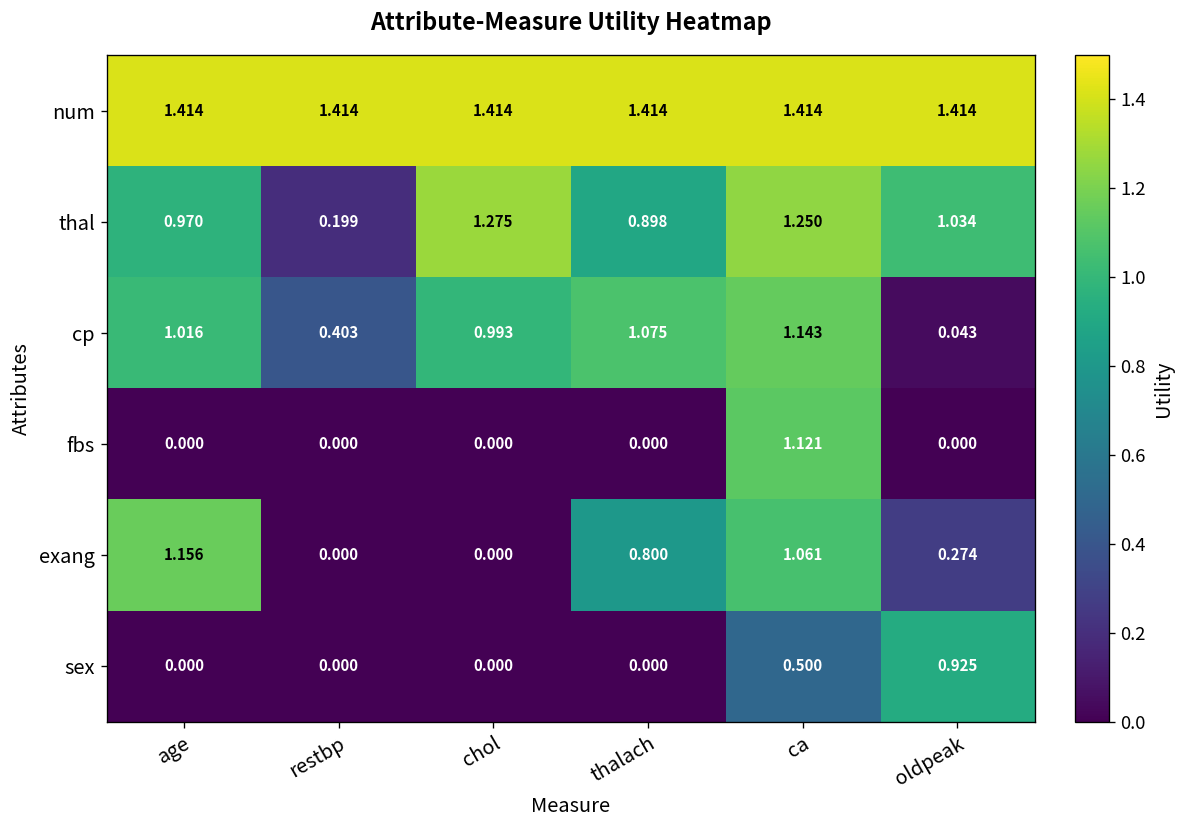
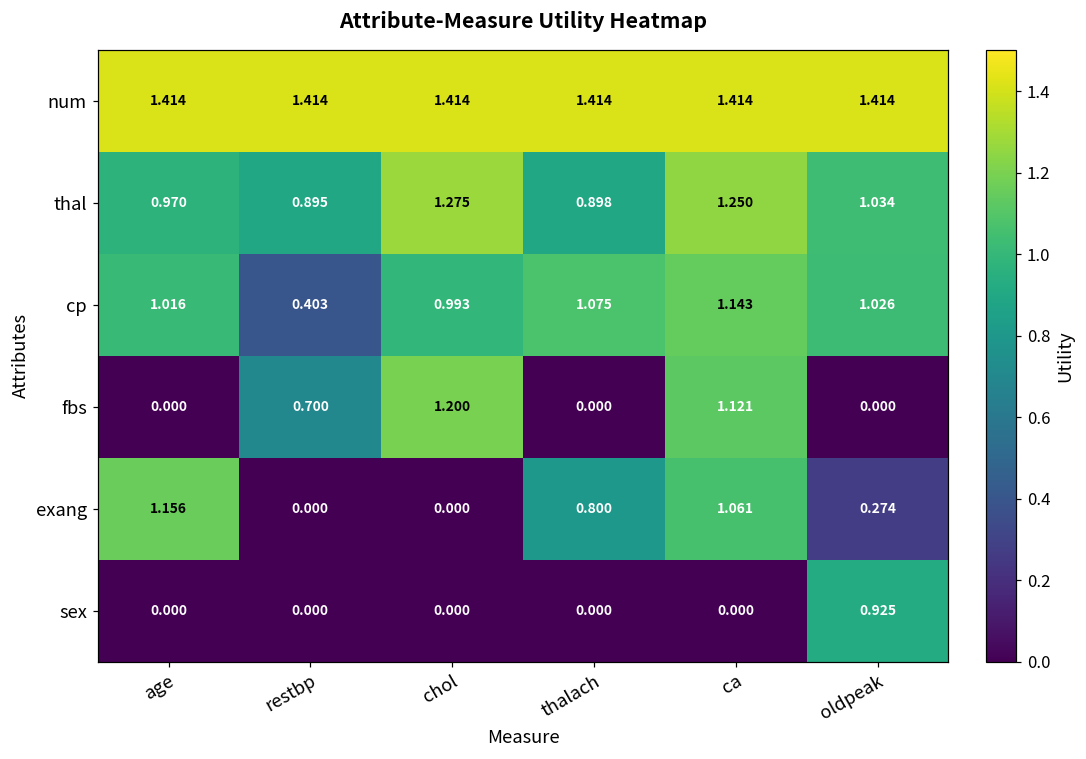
  {
    "num": {
      "age": 1.414,
      "restbp": 1.414,
      "chol": 1.414,
      "thalach": 1.414,
      "ca": 1.414,
      "oldpeak": 1.414
    },
    "thal": {
      "age": 0.970,
-     "restbp": 0.199,
+     "restbp": 0.895,
      "chol": 1.275,
      "thalach": 0.898,
      "ca": 1.250,
      "oldpeak": 1.034
    },
    "cp": {
      "age": 1.016,
      "restbp": 0.403,
      "chol": 0.993,
      "thalach": 1.075,
      "ca": 1.143,
-     "oldpeak": 0.043
+     "oldpeak": 1.026
    },
    "fbs": {
      "age": 0.000,
-     "restbp": 0.000,
-     "chol": 0.000,
+     "restbp": 0.700,
+     "chol": 1.200,
      "thalach": 0.000,
      "ca": 1.121,
      "oldpeak": 0.000
    },
    "exang": {
      "age": 1.156,
      "restbp": 0.000,
      "chol": 0.000,
      "thalach": 0.800,
      "ca": 1.061,
      "oldpeak": 0.274
    },
    "sex": {
      "age": 0.000,
      "restbp": 0.000,
      "chol": 0.000,
      "thalach": 0.000,
-     "ca": 0.500,
+     "ca": 0.000,
      "oldpeak": 0.925
    }
  }
